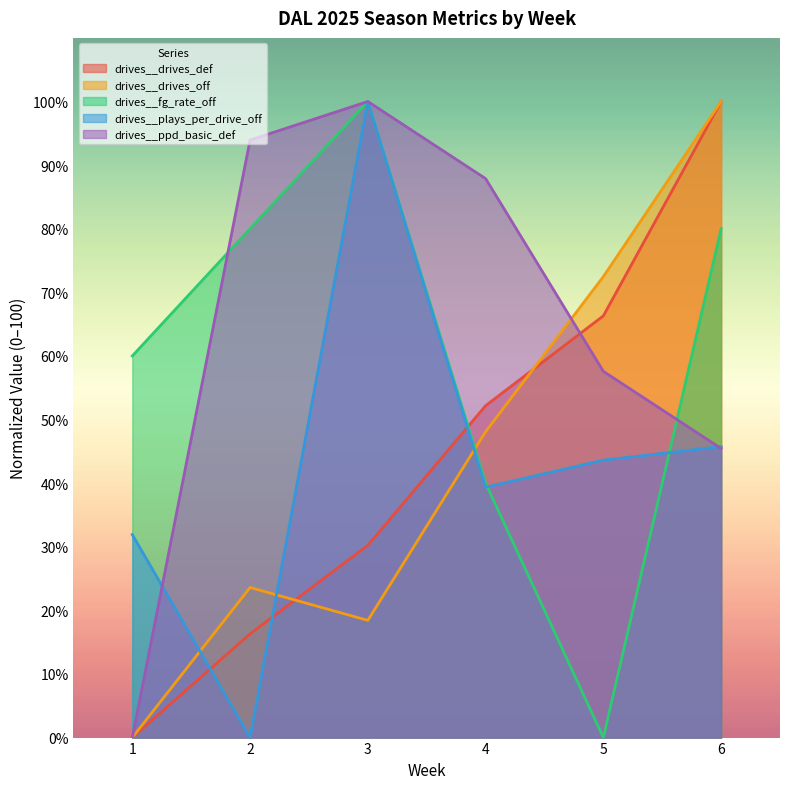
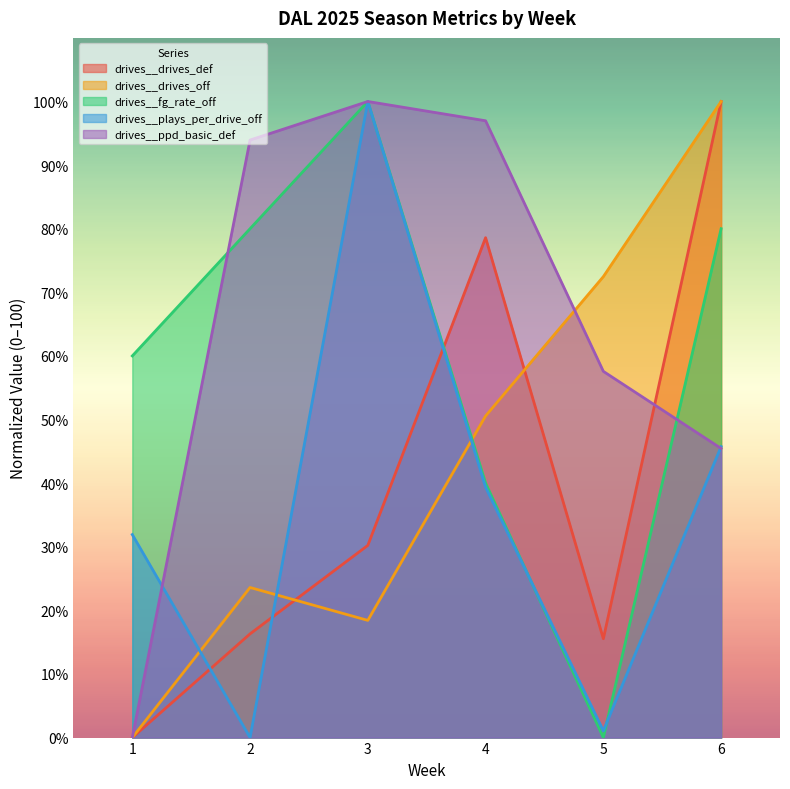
  {
    "drives__drives_def": {
      "2": "16%",
      "3": "30%",
-     "4": "52%",
-     "5": "66%"
+     "4": "79%",
+     "5": "16%"
    },
    "drives__drives_off": {
      "2": "24%",
      "3": "18%",
-     "4": "48%",
+     "4": "51%",
      "5": "72%"
    },
    "drives__fg_rate_off": {
      "1": "60%",
      "2": "80%",
      "4": "40%",
      "5": "0%",
      "6": "80%"
    },
    "drives__plays_per_drive_off": {
      "1": "32%",
      "2": "0%",
      "4": "39%",
-     "5": "44%"
+     "5": "1%"
    },
    "drives__ppd_basic_def": {
-     "4": "88%",
+     "4": "97%",
      "5": "58%"
    }
  }
